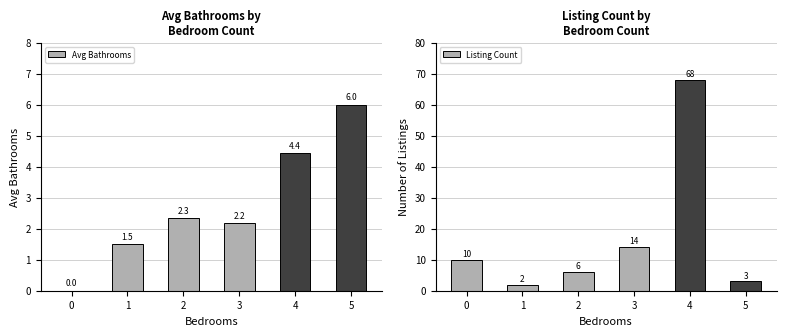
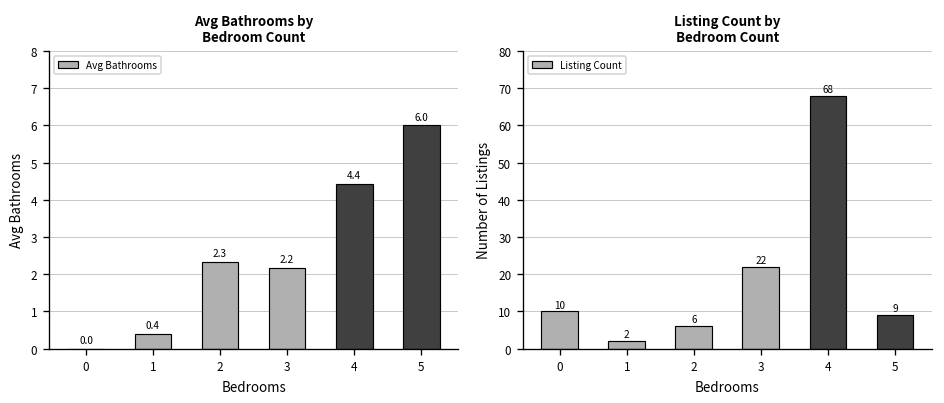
  {
    "Avg Bathrooms by Bedroom Count": {
      "0": 0.0,
-     "1": 1.5,
+     "1": 0.4,
      "2": 2.3,
      "3": 2.2,
      "4": 4.4,
      "5": 6.0
    },
    "Listing Count by Bedroom Count": {
      "0": 10,
      "1": 2,
      "2": 6,
-     "3": 14,
+     "3": 22,
      "4": 68,
-     "5": 3
+     "5": 9
    }
  }
